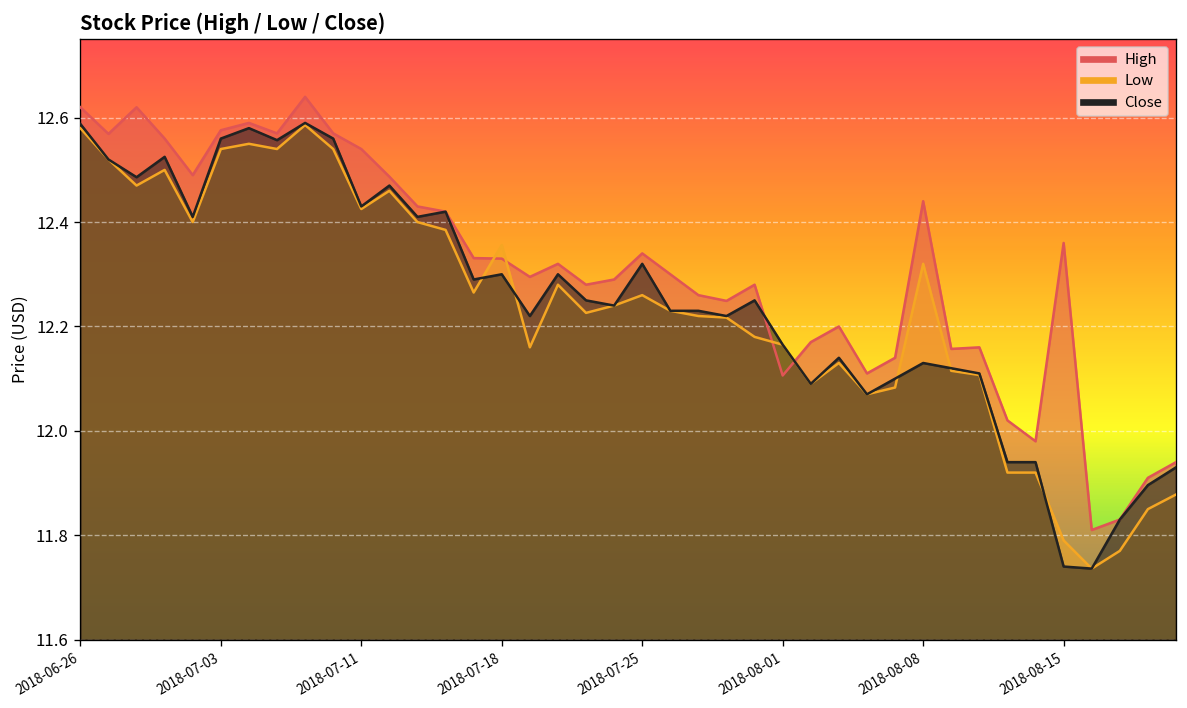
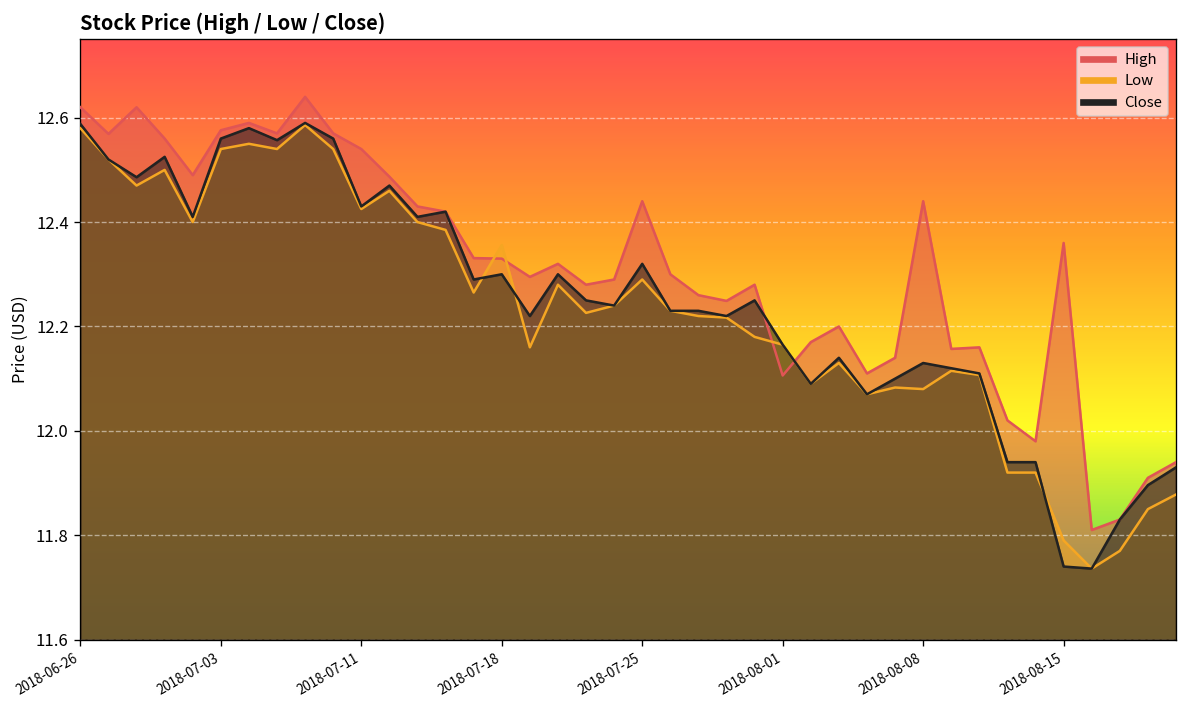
  {
    "High": {
      "2018-06-26": 12.62,
      "2018-07-03": 12.58,
      "2018-07-11": 12.54,
      "2018-07-18": 12.33,
-     "2018-07-25": 12.34,
+     "2018-07-25": 12.44,
      "2018-08-01": 12.11,
      "2018-08-08": 12.44,
      "2018-08-15": 12.36
    },
    "Low": {
      "2018-06-26": 12.58,
      "2018-07-03": 12.54,
      "2018-07-18": 12.36,
-     "2018-07-25": 12.26,
-     "2018-08-08": 12.32,
+     "2018-07-25": 12.29,
+     "2018-08-08": 12.08,
      "2018-08-15": 11.79
    },
    "Close": {
      "2018-06-26": 12.59,
      "2018-07-03": 12.56,
      "2018-07-18": 12.30,
      "2018-07-25": 12.32,
      "2018-08-08": 12.13,
      "2018-08-15": 11.74
    }
  }
